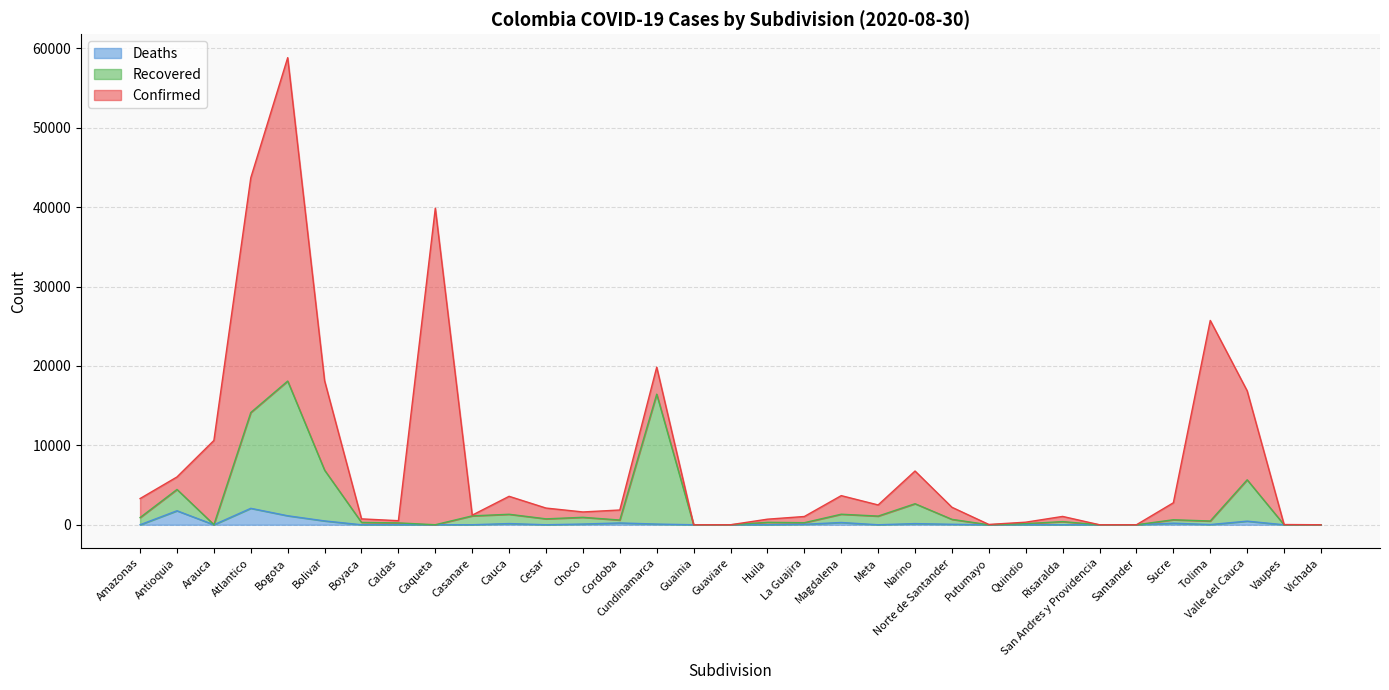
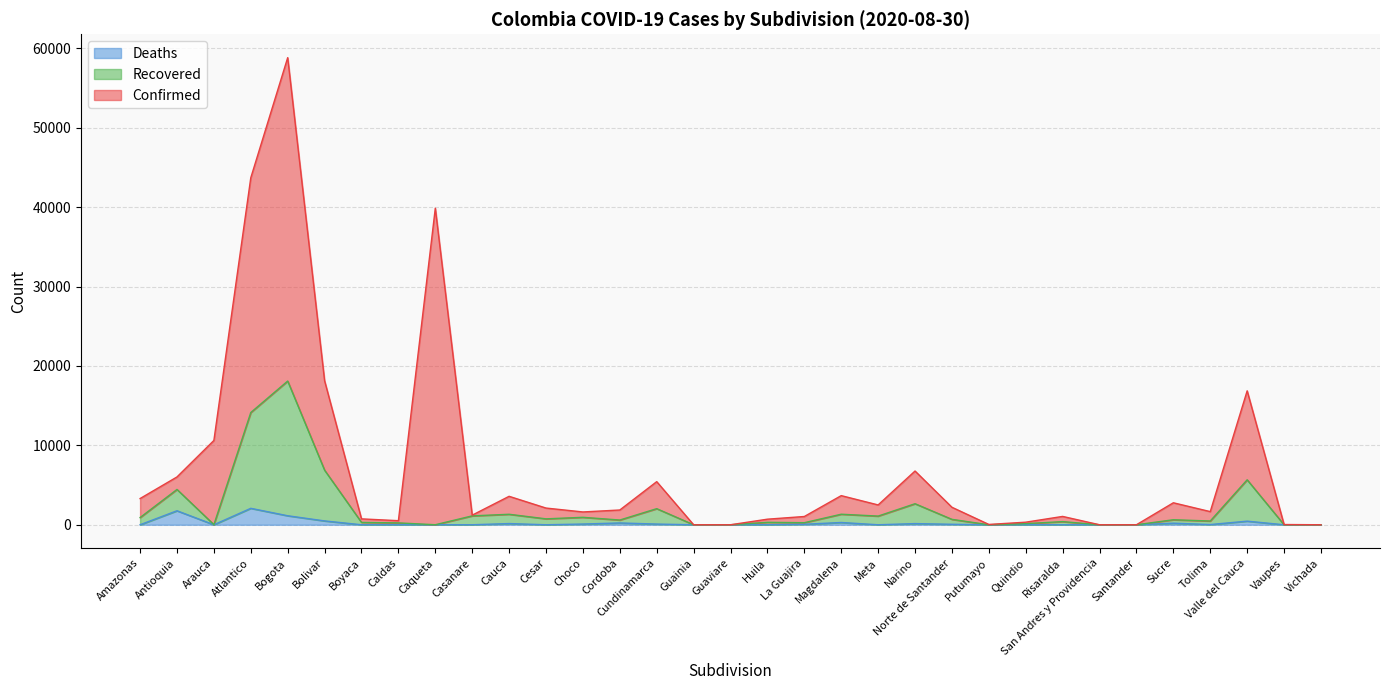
  {
    "Deaths": {
      "Amazonas": 0,
      "Antioquia": 2000,
      "Atlantico": 2000,
      "Bogota": 1000,
      "Bolivar": 0,
      "Casanare": 0,
      "Cauca": 0,
      "Cesar": 0,
      "Choco": 0,
      "Cordoba": 0,
      "Cundinamarca": 0,
      "Magdalena": 0,
      "Meta": 0,
      "Narino": 0,
      "Norte de Santander": 0,
      "Risaralda": 0,
      "Sucre": 0,
      "Tolima": 0,
      "Valle del Cauca": 0
    },
    "Recovered": {
      "Amazonas": 1000,
      "Antioquia": 3000,
      "Atlantico": 12000,
      "Bogota": 17000,
      "Bolivar": 6000,
      "Cauca": 1000,
      "Cesar": 1000,
      "Choco": 1000,
      "Cordoba": 0,
-     "Cundinamarca": 16000,
+     "Cundinamarca": 2000,
      "Magdalena": 1000,
      "Meta": 1000,
      "Narino": 3000,
      "Norte de Santander": 1000,
      "Risaralda": 0,
      "Sucre": 0,
      "Tolima": 0,
      "Valle del Cauca": 5000
    },
    "Confirmed": {
      "Amazonas": 2000,
      "Antioquia": 2000,
      "Arauca": 11000,
      "Atlantico": 30000,
      "Bogota": 41000,
      "Bolivar": 11000,
      "Boyaca": 0,
      "Caqueta": 40000,
      "Cauca": 2000,
      "Cesar": 1000,
      "Choco": 1000,
      "Cordoba": 1000,
      "Cundinamarca": 3000,
      "Huila": 0,
      "La Guajira": 1000,
      "Magdalena": 2000,
      "Meta": 1000,
      "Narino": 4000,
      "Norte de Santander": 2000,
      "Risaralda": 1000,
      "Sucre": 2000,
-     "Tolima": 25000,
+     "Tolima": 1000,
      "Valle del Cauca": 11000
    }
  }
